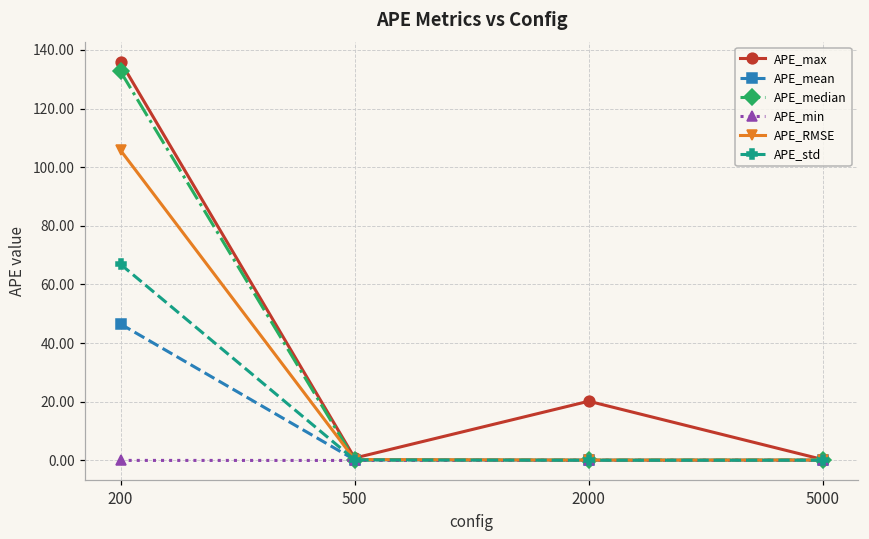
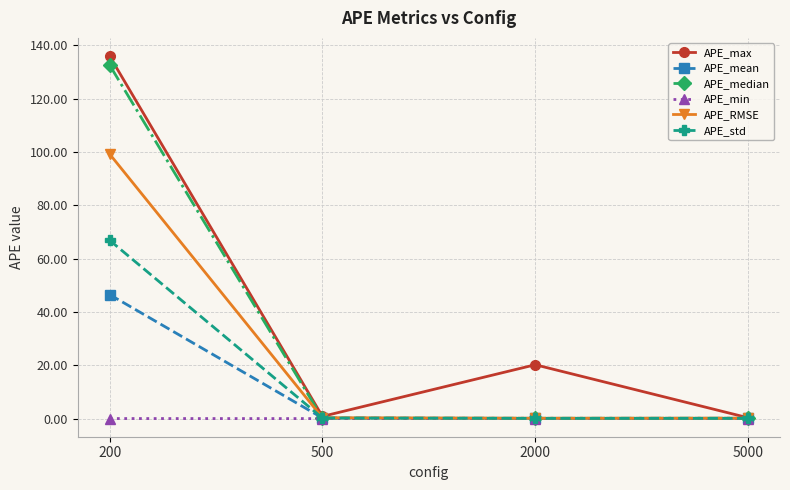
  {
    "APE_max": {
      "200": 136,
      "2000": 20
    },
    "APE_mean": {
      "200": 47
    },
    "APE_min": {
      "200": 0
    },
    "APE_RMSE": {
-     "200": 106
+     "200": 99
    }
  }
